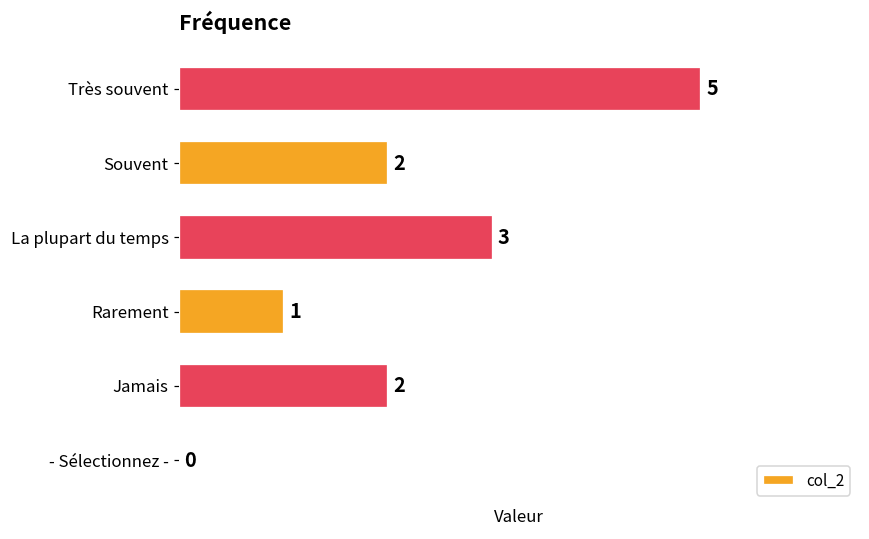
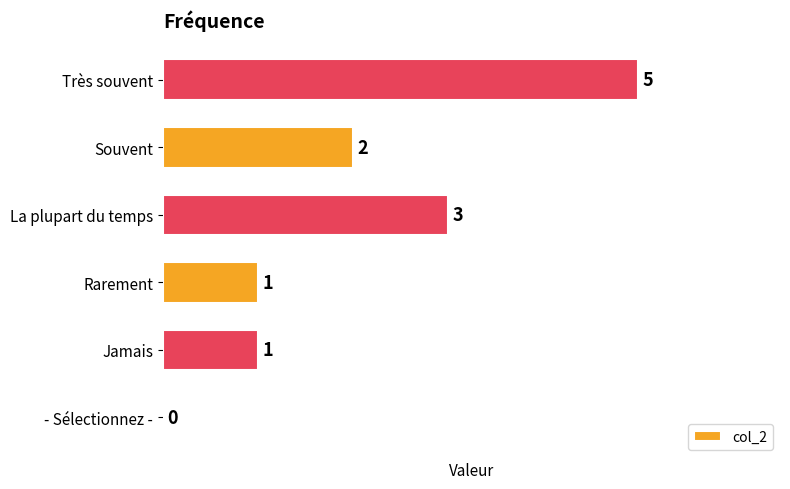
  {
    "Très souvent": 5,
    "Souvent": 2,
    "La plupart du temps": 3,
    "Rarement": 1,
-   "Jamais": 2,
+   "Jamais": 1,
    "- Sélectionnez -": 0
  }
